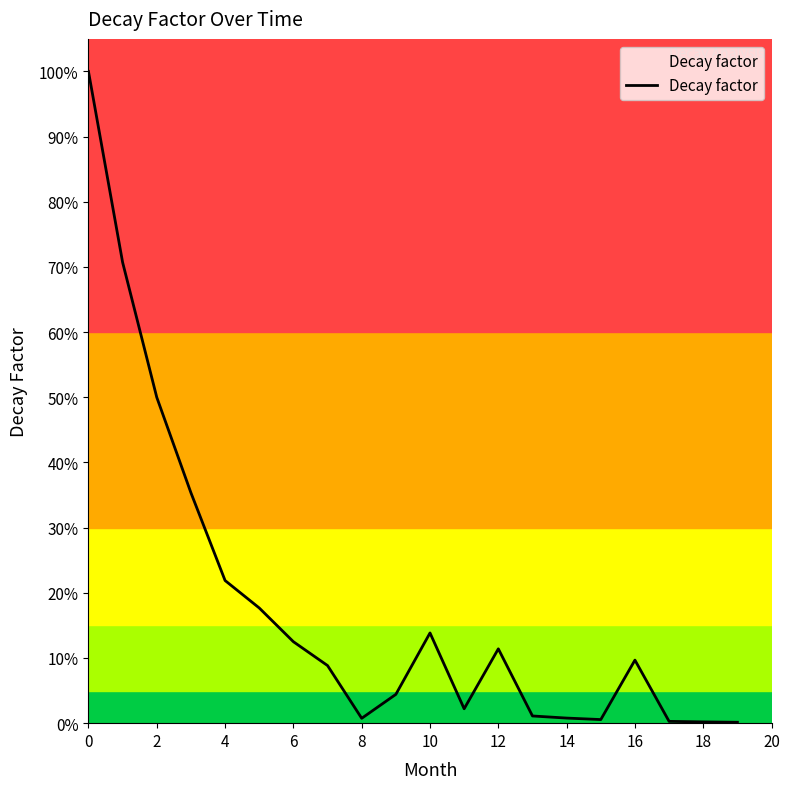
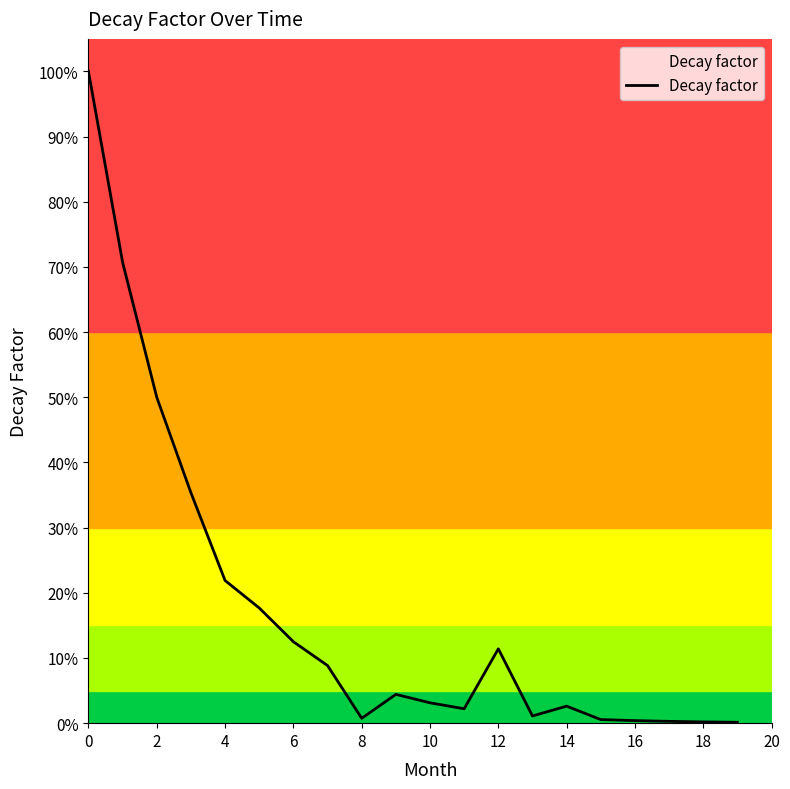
  {
    "0": "100%",
    "2": "50%",
    "4": "22%",
    "6": "13%",
    "8": "1%",
-   "10": "14%",
+   "10": "3%",
    "12": "11%",
-   "14": "1%",
-   "16": "10%",
+   "14": "3%",
+   "16": "0%",
    "18": "0%"
  }
